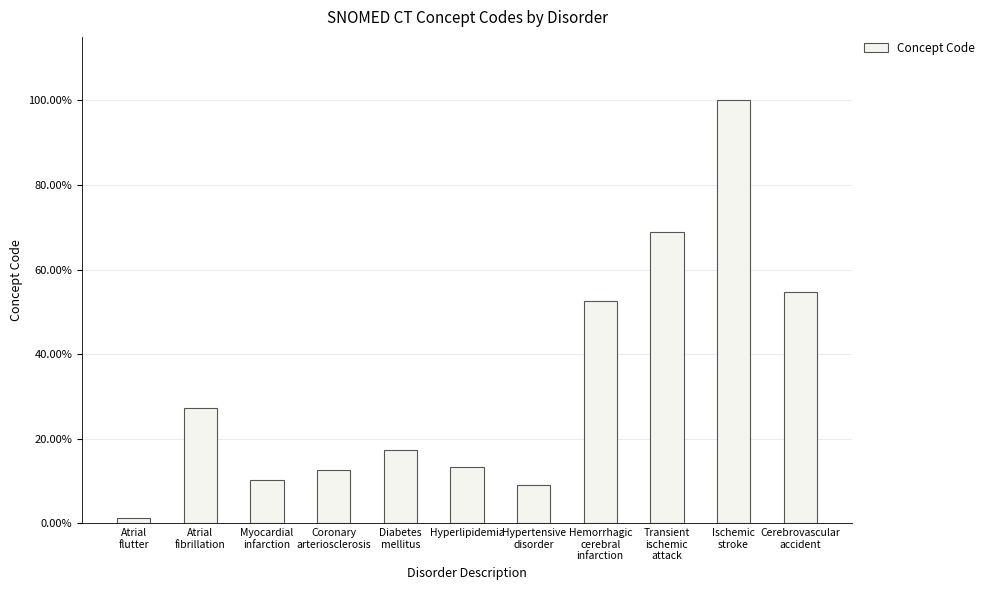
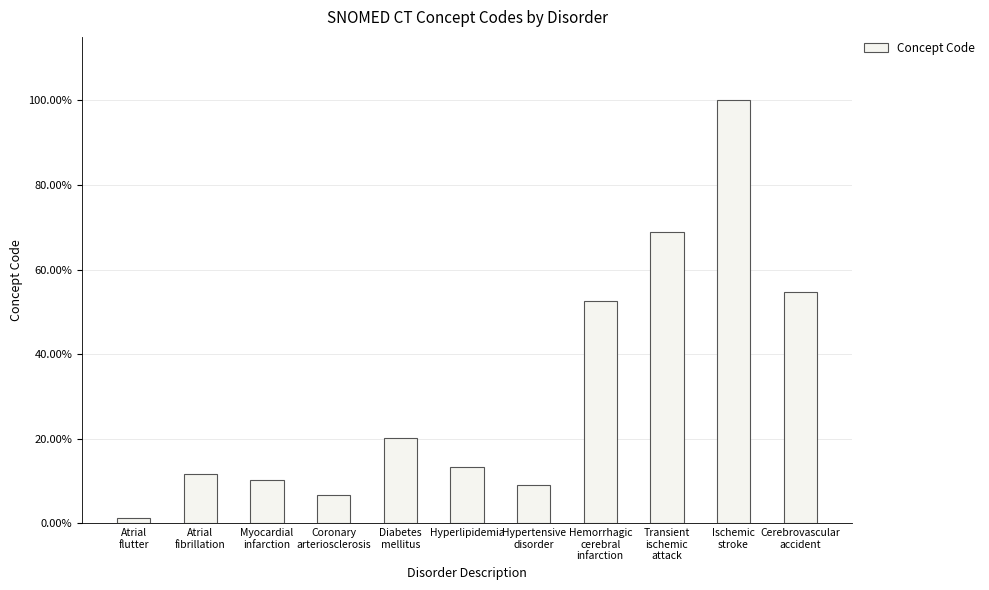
  {
    "Atrial flutter": "1%",
-   "Atrial fibrillation": "27%",
+   "Atrial fibrillation": "12%",
    "Myocardial infarction": "10%",
-   "Coronary arteriosclerosis": "13%",
-   "Diabetes mellitus": "17%",
+   "Coronary arteriosclerosis": "7%",
+   "Diabetes mellitus": "20%",
    "Hyperlipidemia": "13%",
    "Hypertensive disorder": "9%",
    "Hemorrhagic cerebral infarction": "53%",
    "Transient ischemic attack": "69%",
    "Ischemic stroke": "100%",
    "Cerebrovascular accident": "55%"
  }
